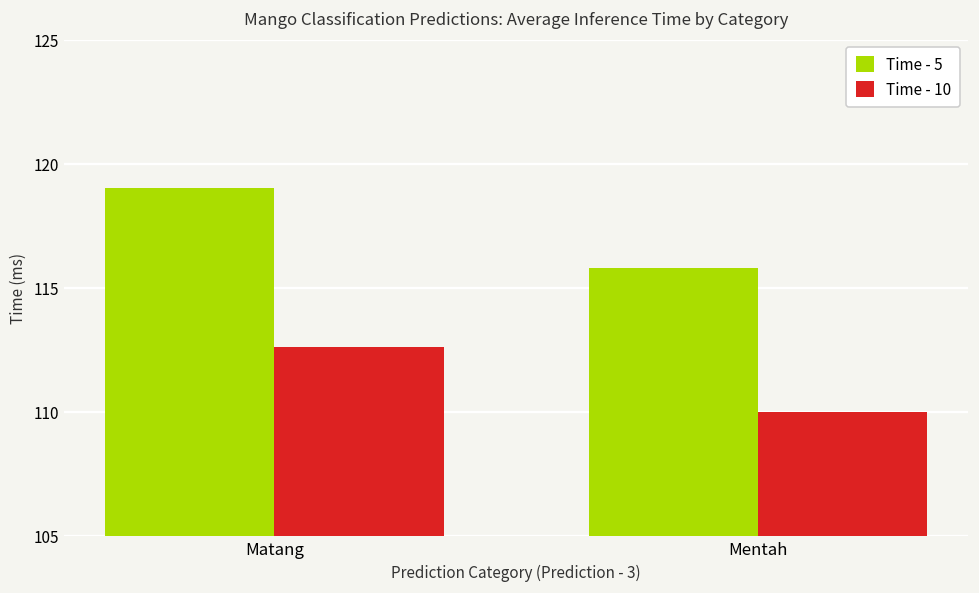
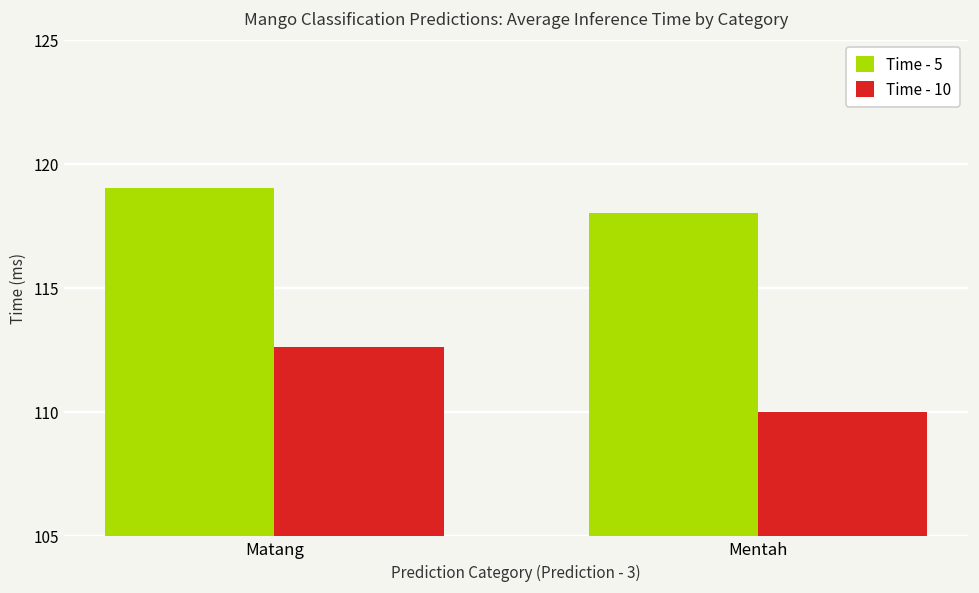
  {
    "Time - 5": {
      "Matang": 119.0,
-     "Mentah": 115.8
+     "Mentah": 118.0
    },
    "Time - 10": {
      "Matang": 112.6,
      "Mentah": 110.0
    }
  }
